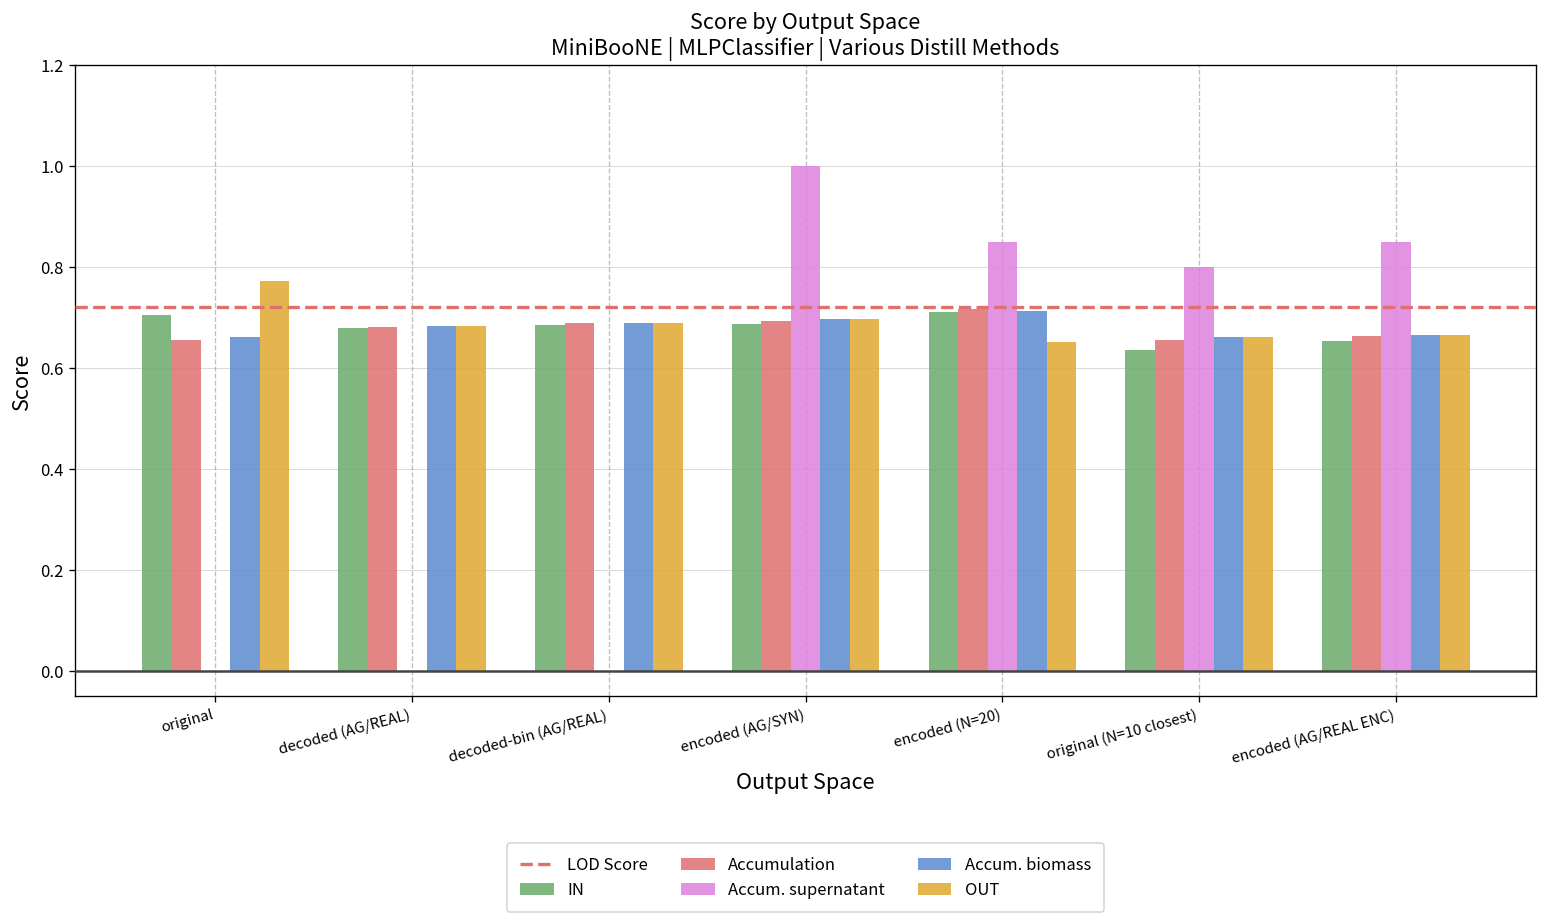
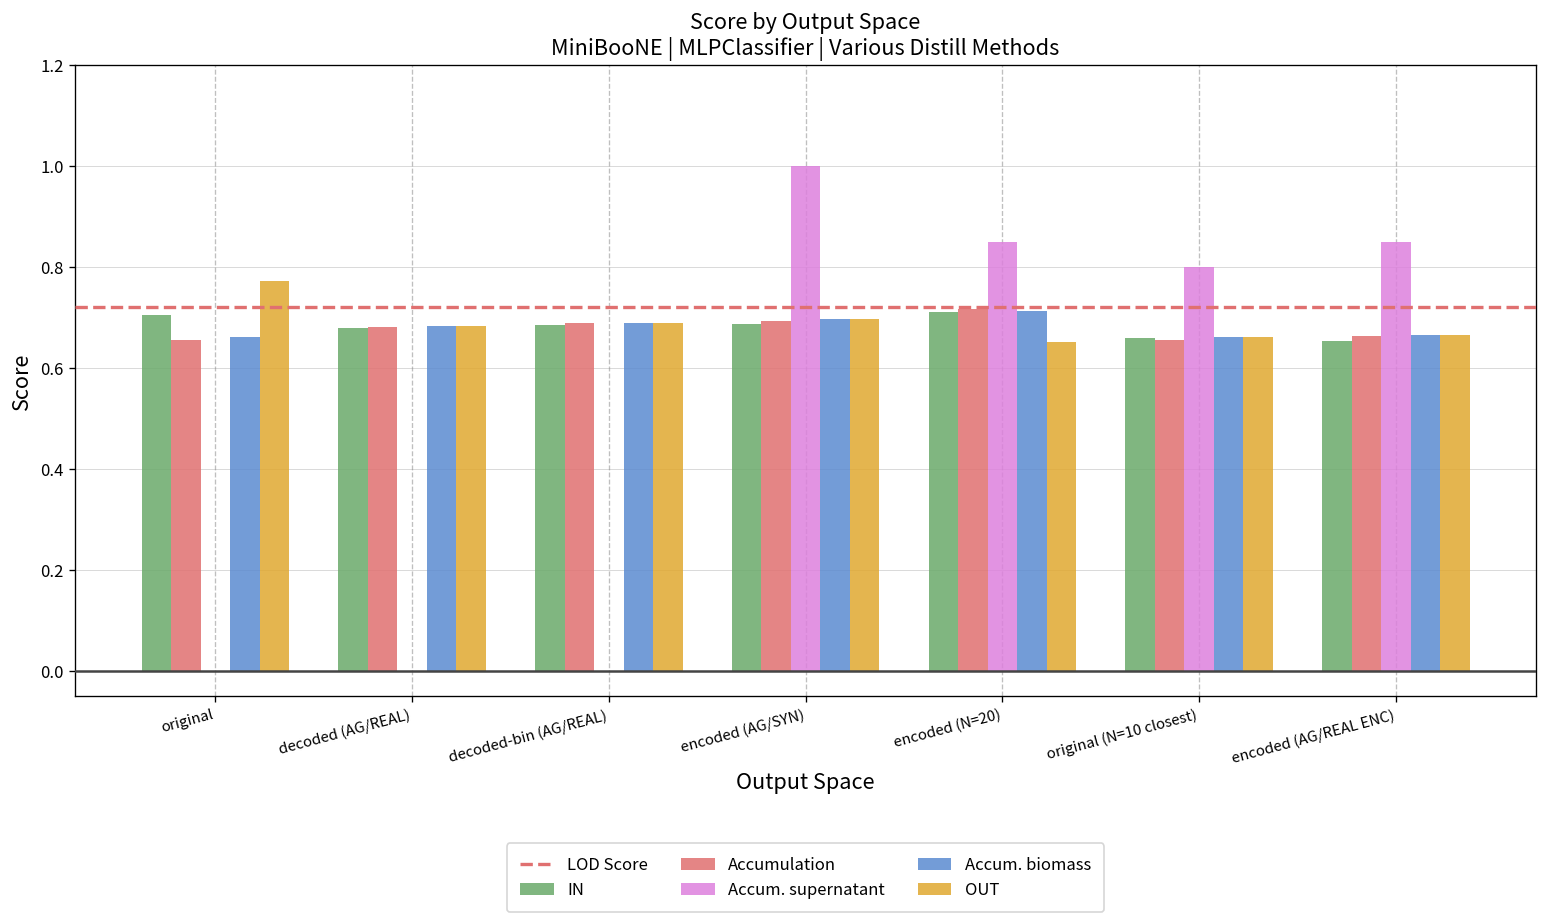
  {
    "IN": {
      "original": 0.71,
      "decoded (AG/REAL)": 0.68,
      "decoded-bin (AG/REAL)": 0.69,
      "encoded (AG/SYN)": 0.69,
      "encoded (N=20)": 0.71,
-     "original (N=10 closest)": 0.64,
+     "original (N=10 closest)": 0.66,
      "encoded (AG/REAL ENC)": 0.65
    },
    "Accumulation": {
      "original": 0.66,
      "decoded (AG/REAL)": 0.68,
      "decoded-bin (AG/REAL)": 0.69,
      "encoded (AG/SYN)": 0.69,
      "encoded (N=20)": 0.72,
      "original (N=10 closest)": 0.66,
      "encoded (AG/REAL ENC)": 0.66
    },
    "Accum. supernatant": {
      "original": 0.00,
      "decoded (AG/REAL)": 0.00,
      "decoded-bin (AG/REAL)": 0.00,
      "encoded (AG/SYN)": 1.00,
      "encoded (N=20)": 0.85,
      "original (N=10 closest)": 0.80,
      "encoded (AG/REAL ENC)": 0.85
    },
    "Accum. biomass": {
      "original": 0.66,
      "decoded (AG/REAL)": 0.68,
      "decoded-bin (AG/REAL)": 0.69,
      "encoded (AG/SYN)": 0.70,
      "encoded (N=20)": 0.71,
      "original (N=10 closest)": 0.66,
      "encoded (AG/REAL ENC)": 0.66
    },
    "OUT": {
      "original": 0.77,
      "decoded (AG/REAL)": 0.68,
      "decoded-bin (AG/REAL)": 0.69,
      "encoded (AG/SYN)": 0.70,
      "encoded (N=20)": 0.65,
      "original (N=10 closest)": 0.66,
      "encoded (AG/REAL ENC)": 0.66
    }
  }
